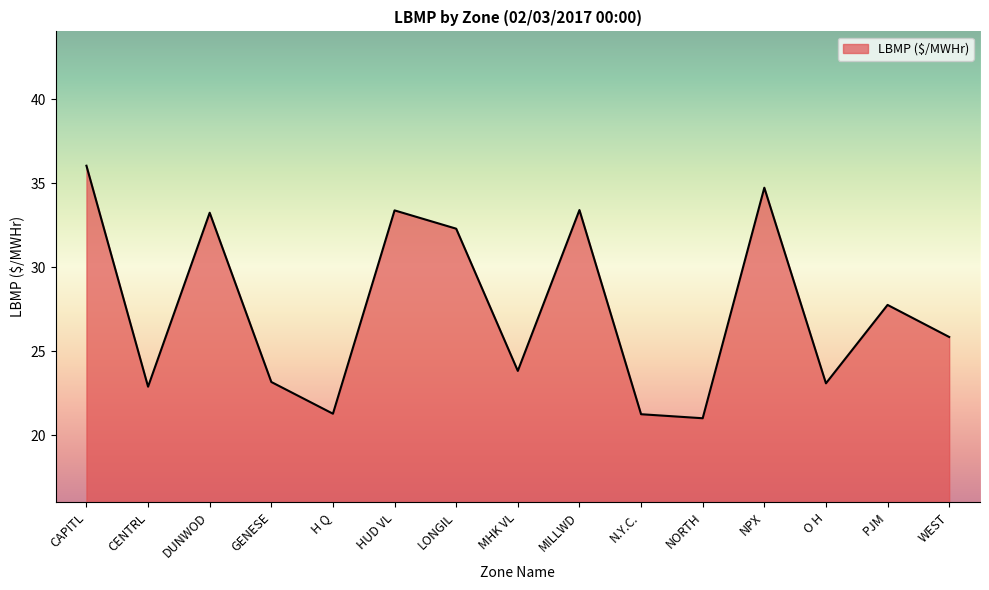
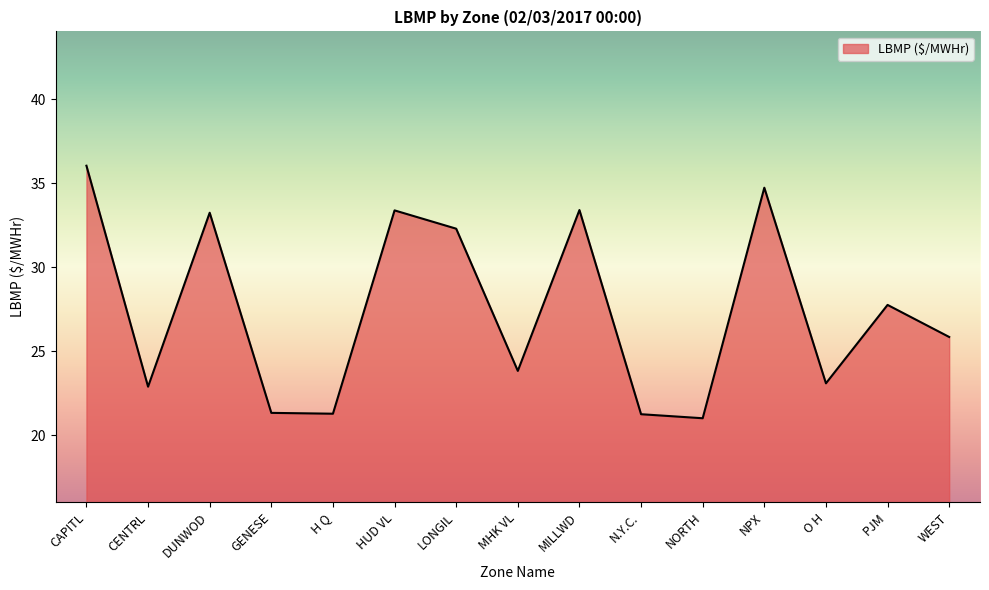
  {
    "CAPITL": 36.0,
    "CENTRL": 22.9,
    "DUNWOD": 33.2,
-   "GENESE": 23.2,
+   "GENESE": 21.3,
    "H Q": 21.3,
    "HUD VL": 33.4,
    "LONGIL": 32.3,
    "MHK VL": 23.8,
    "MILLWD": 33.4,
    "N.Y.C.": 21.2,
    "NORTH": 21.0,
    "NPX": 34.7,
    "O H": 23.1,
    "PJM": 27.8,
    "WEST": 25.8
  }
